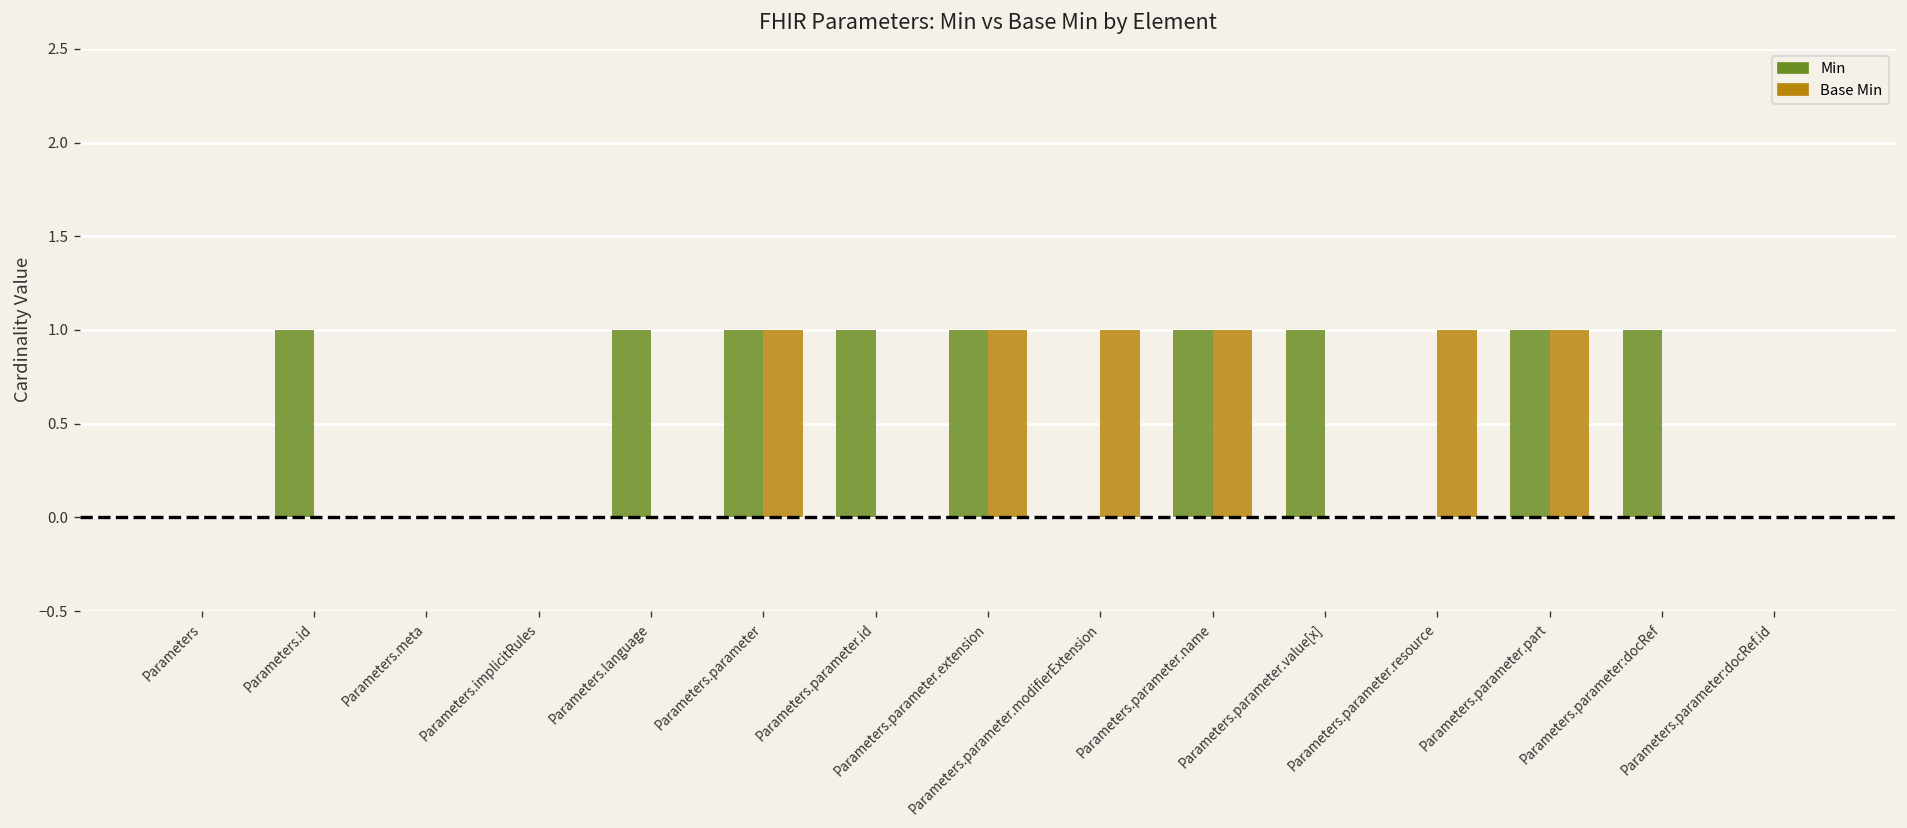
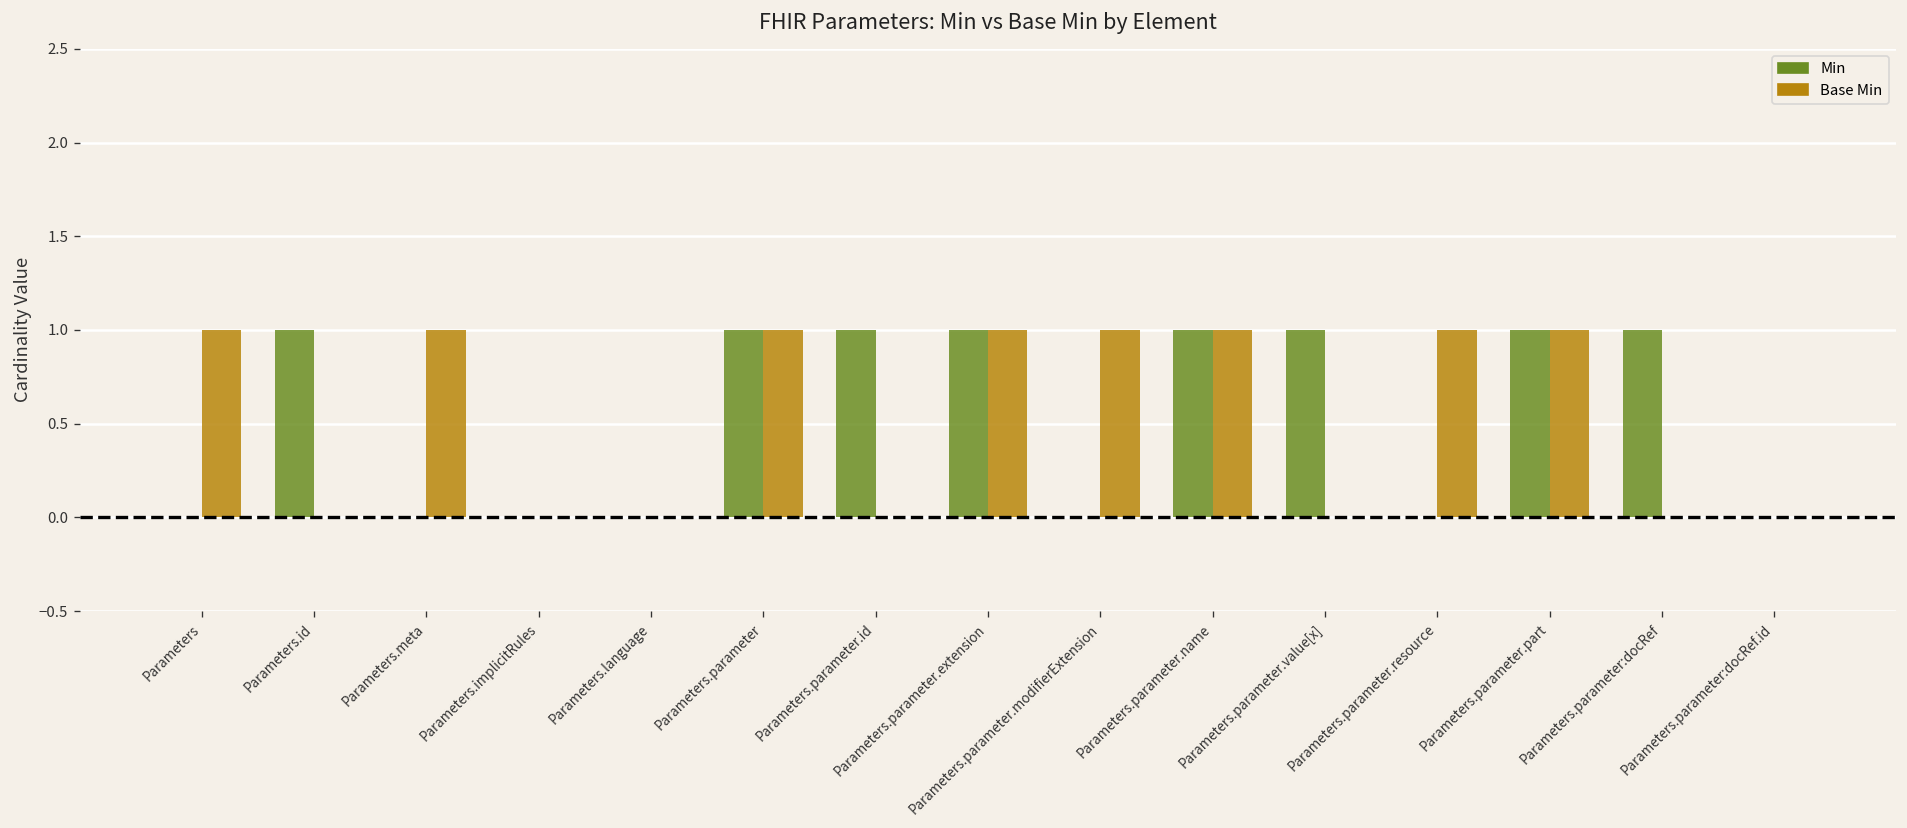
  {
    "Min": {
      "Parameters": 0,
      "Parameters.id": 1,
      "Parameters.meta": 0,
      "Parameters.implicitRules": 0,
-     "Parameters.language": 1,
+     "Parameters.language": 0,
      "Parameters.parameter": 1,
      "Parameters.parameter.id": 1,
      "Parameters.parameter.extension": 1,
      "Parameters.parameter.modifierExtension": 0,
      "Parameters.parameter.name": 1,
      "Parameters.parameter.value[x]": 1,
      "Parameters.parameter.resource": 0,
      "Parameters.parameter.part": 1,
      "Parameters.parameter:docRef": 1,
      "Parameters.parameter:docRef.id": 0
    },
    "Base Min": {
-     "Parameters": 0,
+     "Parameters": 1,
      "Parameters.id": 0,
-     "Parameters.meta": 0,
+     "Parameters.meta": 1,
      "Parameters.implicitRules": 0,
      "Parameters.language": 0,
      "Parameters.parameter": 1,
      "Parameters.parameter.id": 0,
      "Parameters.parameter.extension": 1,
      "Parameters.parameter.modifierExtension": 1,
      "Parameters.parameter.name": 1,
      "Parameters.parameter.value[x]": 0,
      "Parameters.parameter.resource": 1,
      "Parameters.parameter.part": 1,
      "Parameters.parameter:docRef": 0,
      "Parameters.parameter:docRef.id": 0
    }
  }
